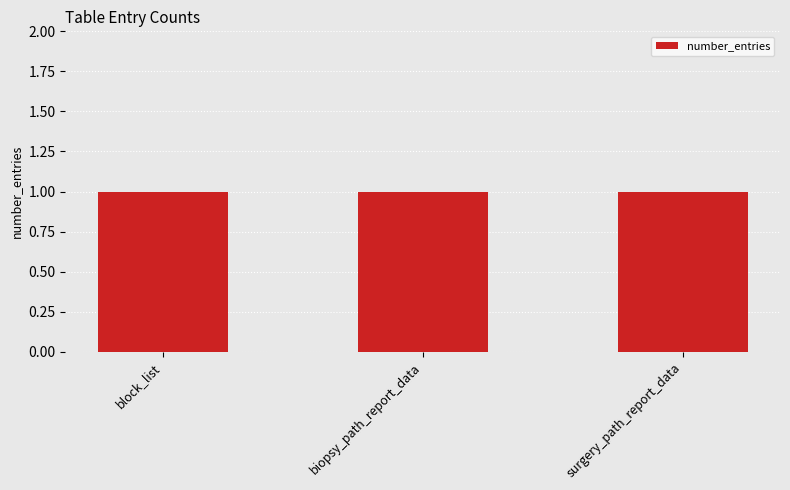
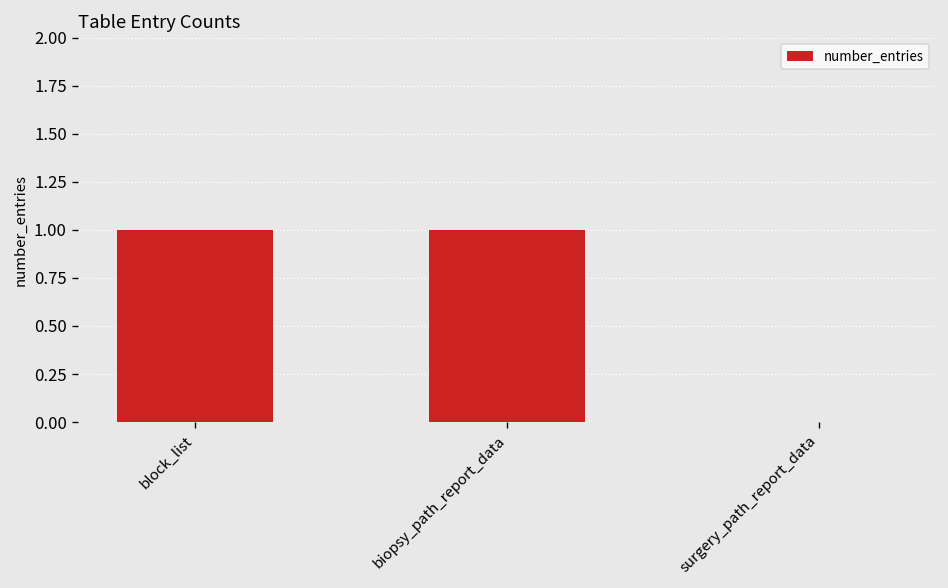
  {
    "block_list": 1,
    "biopsy_path_report_data": 1,
-   "surgery_path_report_data": 1
+   "surgery_path_report_data": 0
  }
